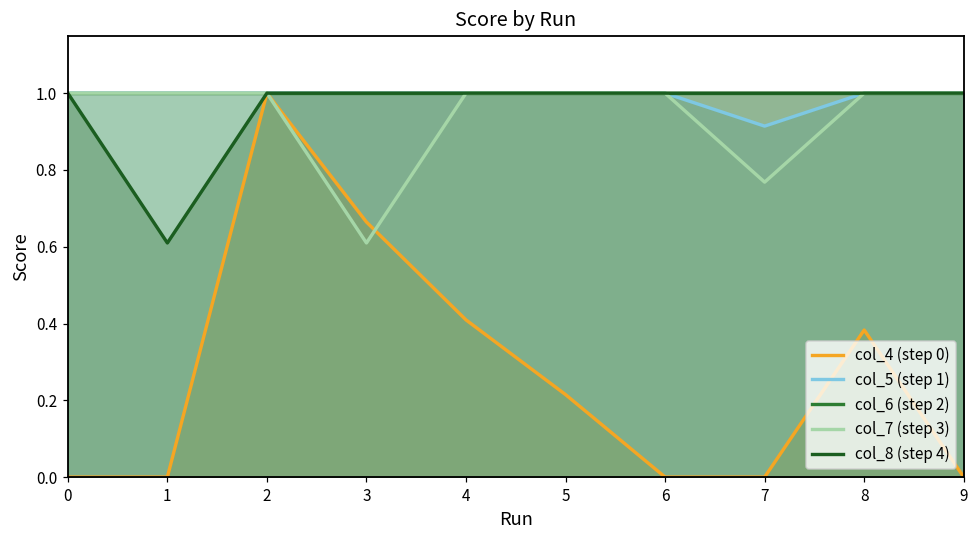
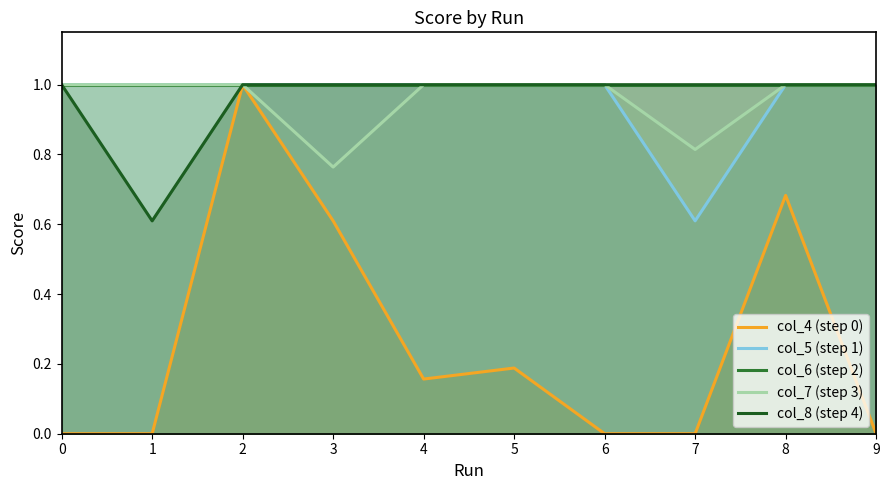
  {
    "col_4 (step 0)": {
      "0": 0.00,
      "1": 0.00,
-     "3": 0.66,
-     "4": 0.41,
-     "5": 0.21,
+     "3": 0.61,
+     "4": 0.16,
+     "5": 0.19,
      "6": 0.00,
      "7": 0.00,
-     "8": 0.38,
+     "8": 0.68,
      "9": 0.00
    },
    "col_5 (step 1)": {
-     "7": 0.91
+     "7": 0.61
    },
    "col_7 (step 3)": {
-     "3": 0.61,
-     "7": 0.77
+     "3": 0.76,
+     "7": 0.81
    }
  }
